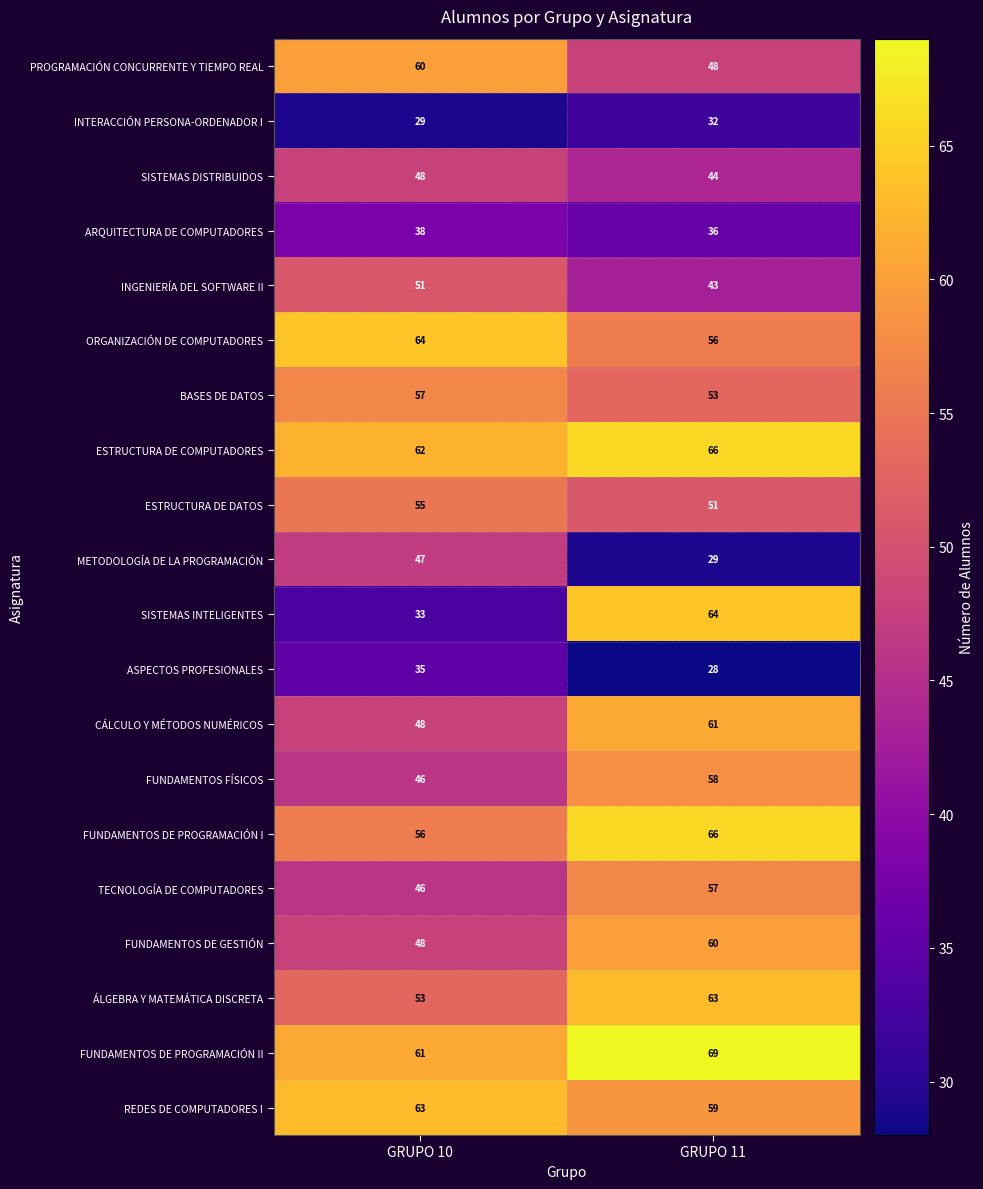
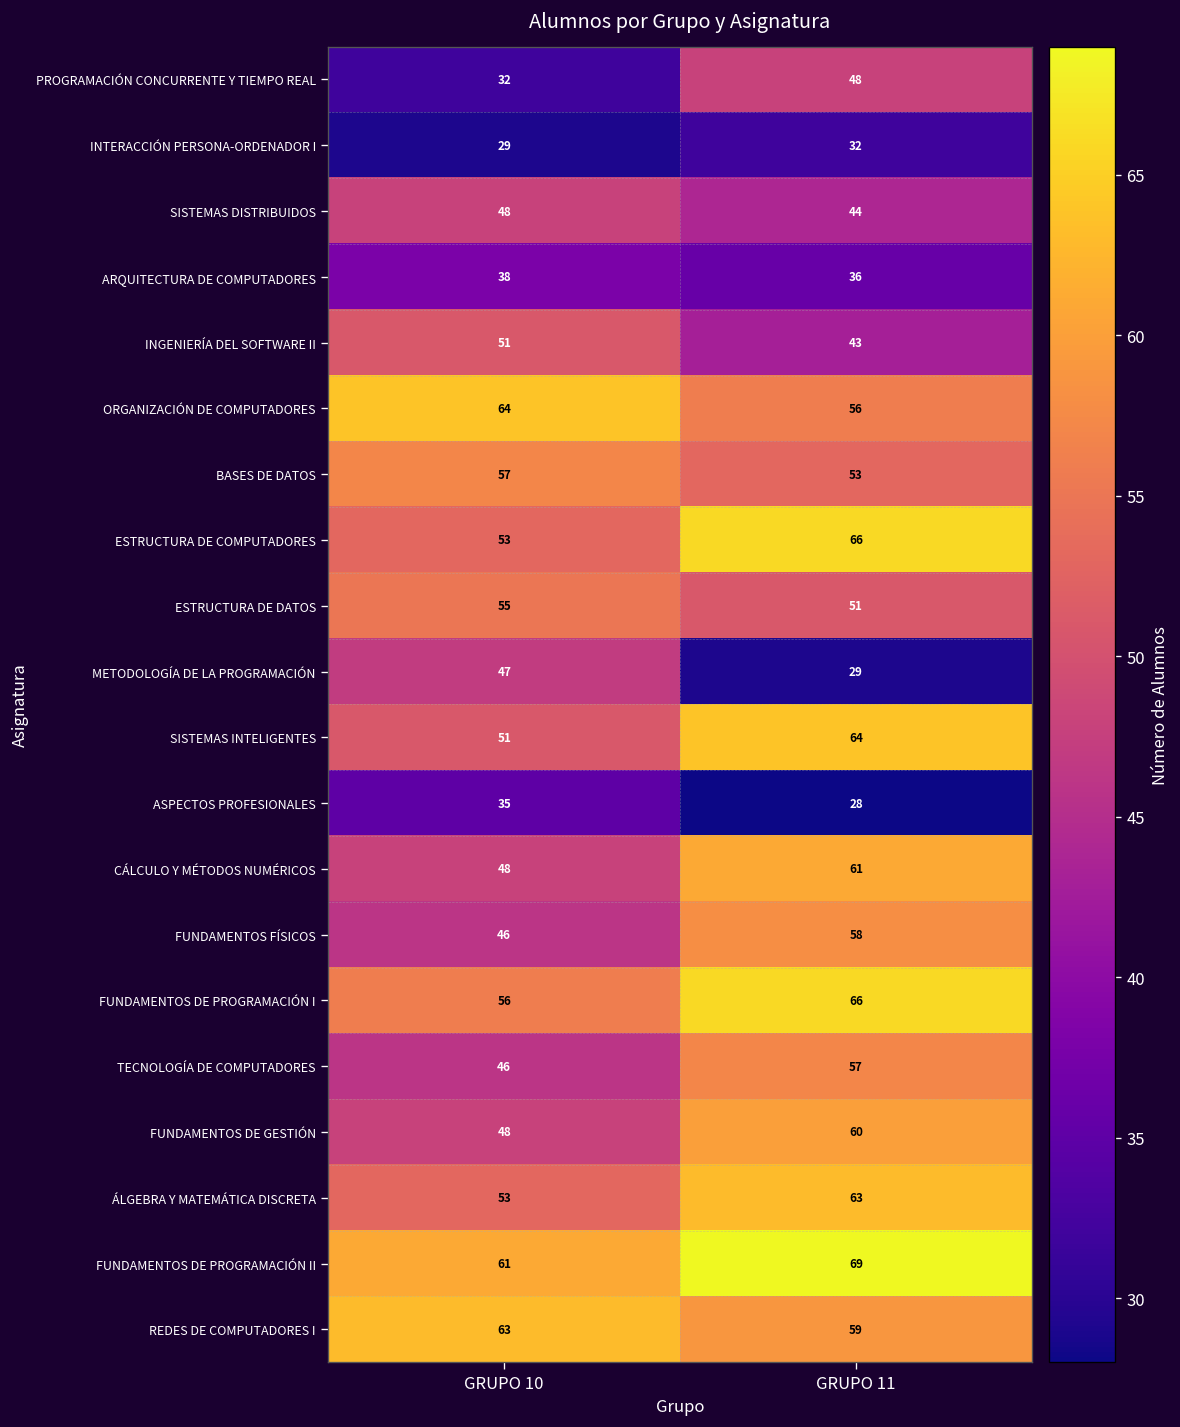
  {
    "PROGRAMACIÓN CONCURRENTE Y TIEMPO REAL": {
-     "GRUPO 10": 60,
+     "GRUPO 10": 32,
      "GRUPO 11": 48
    },
    "INTERACCIÓN PERSONA-ORDENADOR I": {
      "GRUPO 10": 29,
      "GRUPO 11": 32
    },
    "SISTEMAS DISTRIBUIDOS": {
      "GRUPO 10": 48,
      "GRUPO 11": 44
    },
    "ARQUITECTURA DE COMPUTADORES": {
      "GRUPO 10": 38,
      "GRUPO 11": 36
    },
    "INGENIERÍA DEL SOFTWARE II": {
      "GRUPO 10": 51,
      "GRUPO 11": 43
    },
    "ORGANIZACIÓN DE COMPUTADORES": {
      "GRUPO 10": 64,
      "GRUPO 11": 56
    },
    "BASES DE DATOS": {
      "GRUPO 10": 57,
      "GRUPO 11": 53
    },
    "ESTRUCTURA DE COMPUTADORES": {
-     "GRUPO 10": 62,
+     "GRUPO 10": 53,
      "GRUPO 11": 66
    },
    "ESTRUCTURA DE DATOS": {
      "GRUPO 10": 55,
      "GRUPO 11": 51
    },
    "METODOLOGÍA DE LA PROGRAMACIÓN": {
      "GRUPO 10": 47,
      "GRUPO 11": 29
    },
    "SISTEMAS INTELIGENTES": {
-     "GRUPO 10": 33,
+     "GRUPO 10": 51,
      "GRUPO 11": 64
    },
    "ASPECTOS PROFESIONALES": {
      "GRUPO 10": 35,
      "GRUPO 11": 28
    },
    "CÁLCULO Y MÉTODOS NUMÉRICOS": {
      "GRUPO 10": 48,
      "GRUPO 11": 61
    },
    "FUNDAMENTOS FÍSICOS": {
      "GRUPO 10": 46,
      "GRUPO 11": 58
    },
    "FUNDAMENTOS DE PROGRAMACIÓN I": {
      "GRUPO 10": 56,
      "GRUPO 11": 66
    },
    "TECNOLOGÍA DE COMPUTADORES": {
      "GRUPO 10": 46,
      "GRUPO 11": 57
    },
    "FUNDAMENTOS DE GESTIÓN": {
      "GRUPO 10": 48,
      "GRUPO 11": 60
    },
    "ÁLGEBRA Y MATEMÁTICA DISCRETA": {
      "GRUPO 10": 53,
      "GRUPO 11": 63
    },
    "FUNDAMENTOS DE PROGRAMACIÓN II": {
      "GRUPO 10": 61,
      "GRUPO 11": 69
    },
    "REDES DE COMPUTADORES I": {
      "GRUPO 10": 63,
      "GRUPO 11": 59
    }
  }
